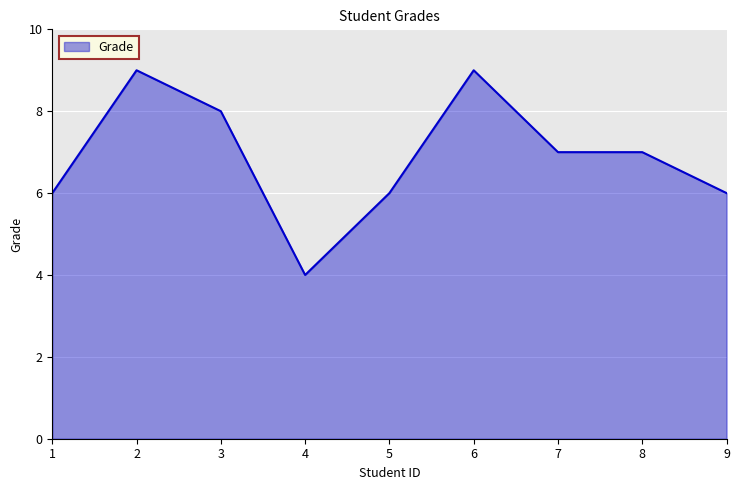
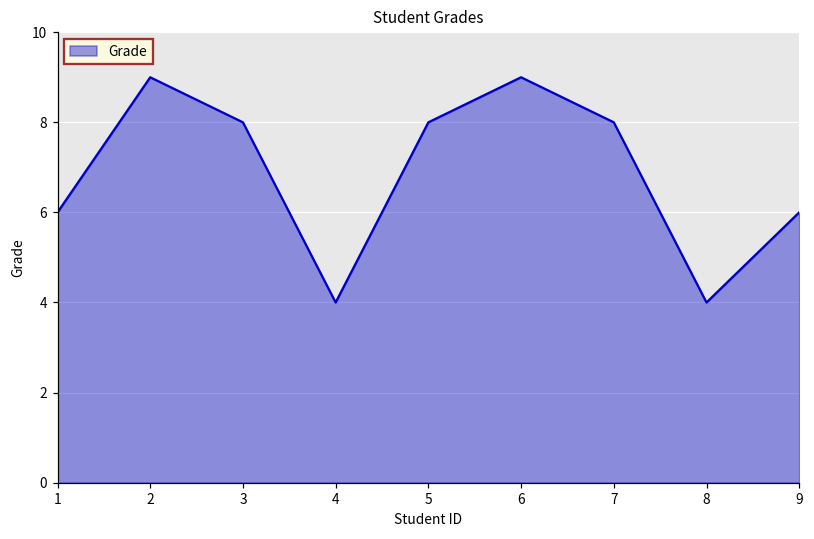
  {
    "1": 6,
    "2": 9,
    "3": 8,
    "4": 4,
-   "5": 6,
+   "5": 8,
    "6": 9,
-   "7": 7,
-   "8": 7,
+   "7": 8,
+   "8": 4,
    "9": 6
  }
